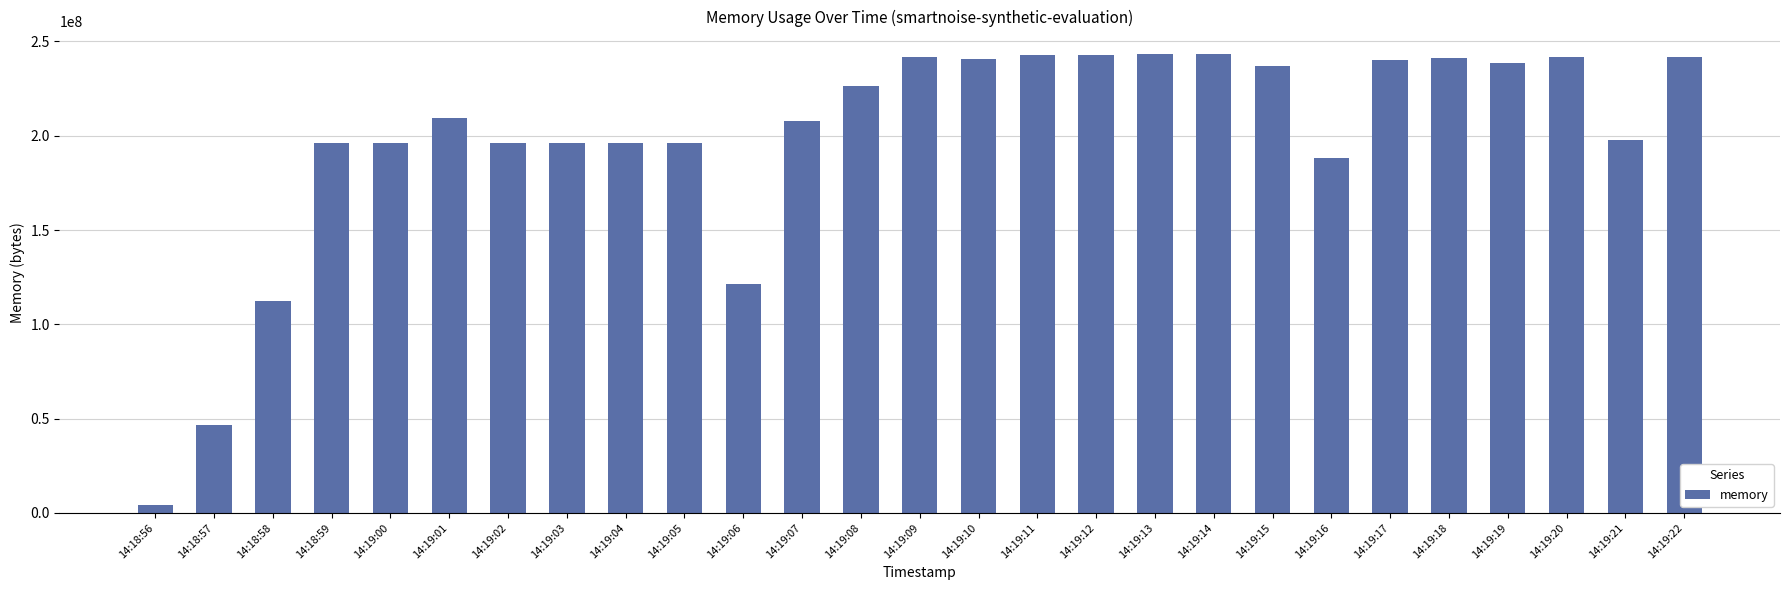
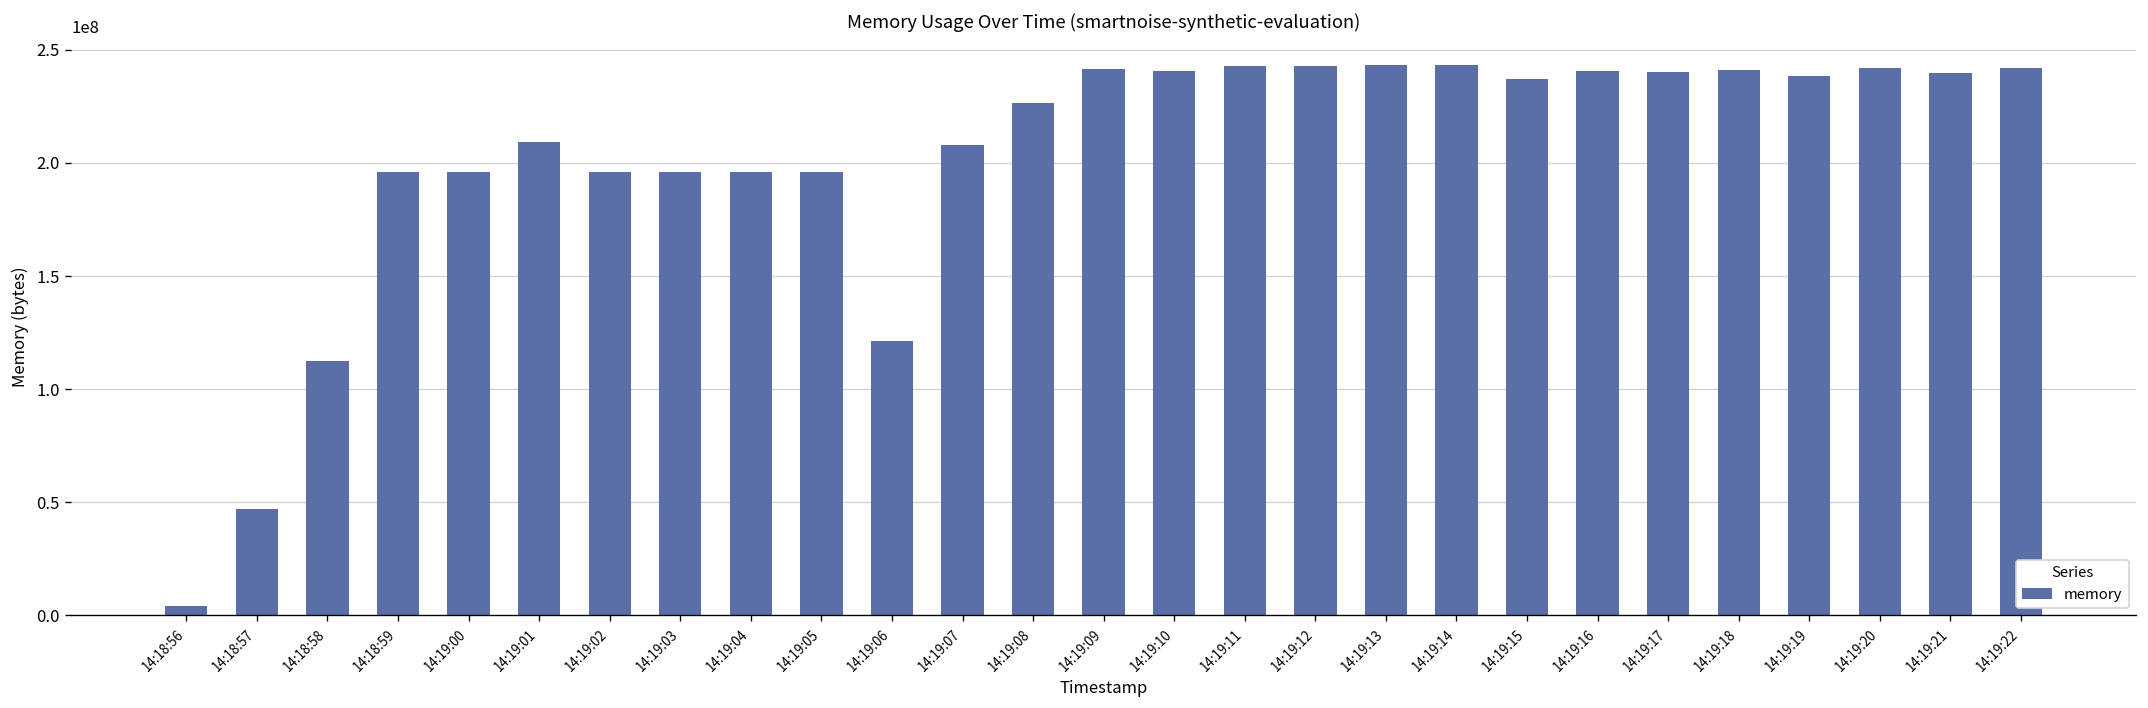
  {
    "14:18:56": 4000000,
    "14:18:57": 47000000,
    "14:18:58": 112000000,
    "14:18:59": 196000000,
    "14:19:00": 196000000,
    "14:19:01": 209000000,
    "14:19:02": 196000000,
    "14:19:03": 196000000,
    "14:19:04": 196000000,
    "14:19:05": 196000000,
    "14:19:06": 121000000,
    "14:19:07": 208000000,
    "14:19:08": 226000000,
    "14:19:09": 242000000,
    "14:19:10": 241000000,
    "14:19:11": 243000000,
    "14:19:12": 243000000,
    "14:19:13": 243000000,
    "14:19:14": 243000000,
    "14:19:15": 237000000,
-   "14:19:16": 188000000,
+   "14:19:16": 241000000,
    "14:19:17": 240000000,
    "14:19:18": 241000000,
    "14:19:19": 238000000,
    "14:19:20": 242000000,
-   "14:19:21": 198000000,
+   "14:19:21": 240000000,
    "14:19:22": 242000000
  }
